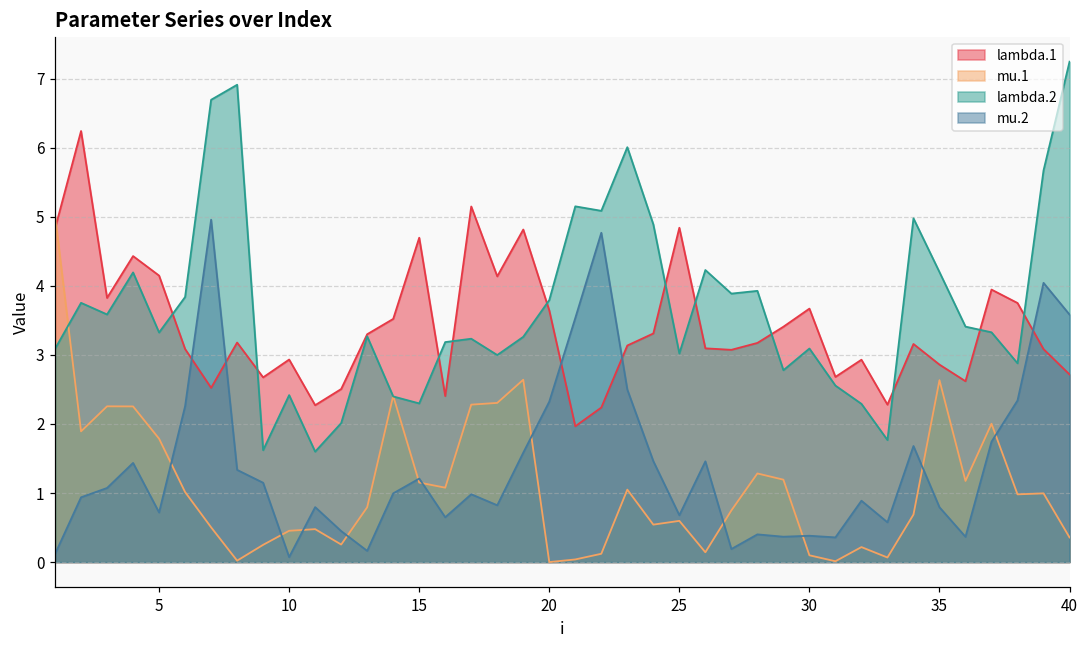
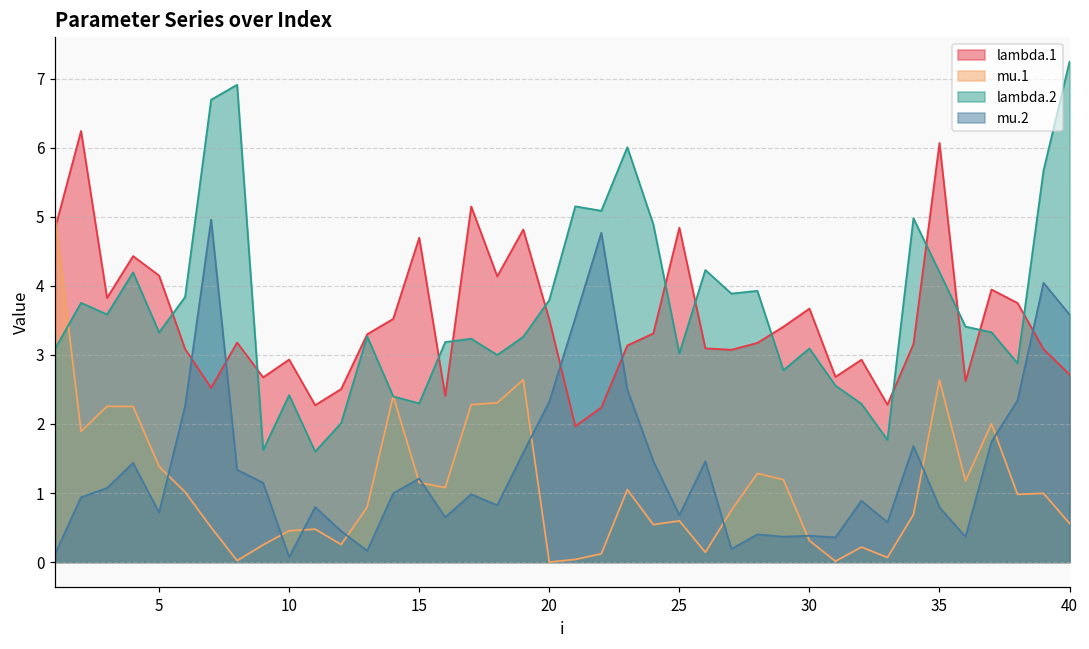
  {
    "lambda.1": {
      "5": 4.1,
      "10": 2.9,
      "15": 4.7,
-     "20": 3.6,
+     "20": 3.5,
      "25": 4.8,
      "30": 3.7,
-     "35": 2.9,
+     "35": 6.1,
      "40": 2.7
    },
    "mu.1": {
-     "5": 1.8,
+     "5": 1.4,
      "10": 0.5,
      "15": 1.2,
      "20": 0.0,
      "25": 0.6,
-     "30": 0.1,
+     "30": 0.3,
      "35": 2.6,
-     "40": 0.4
+     "40": 0.6
    }
  }
